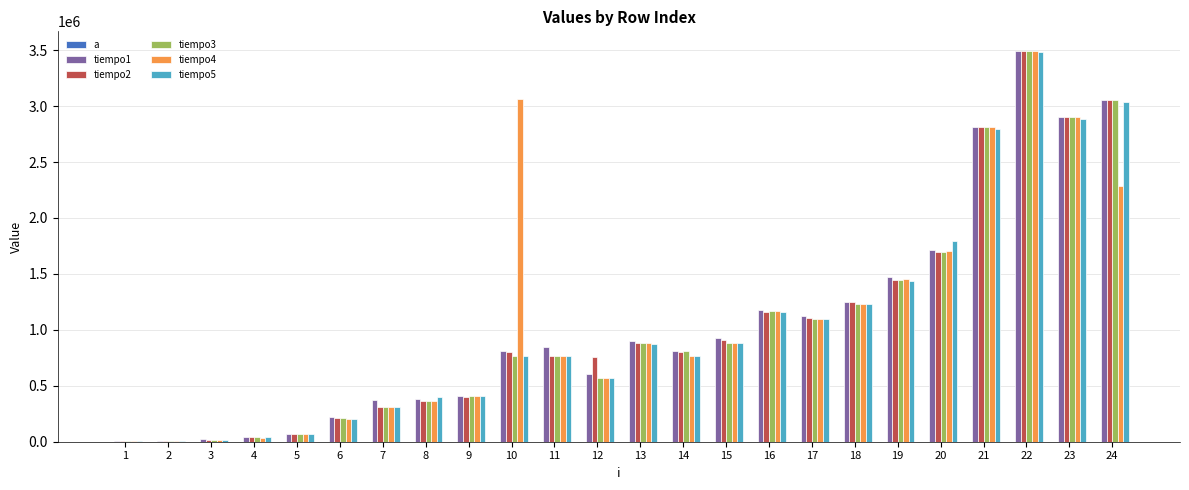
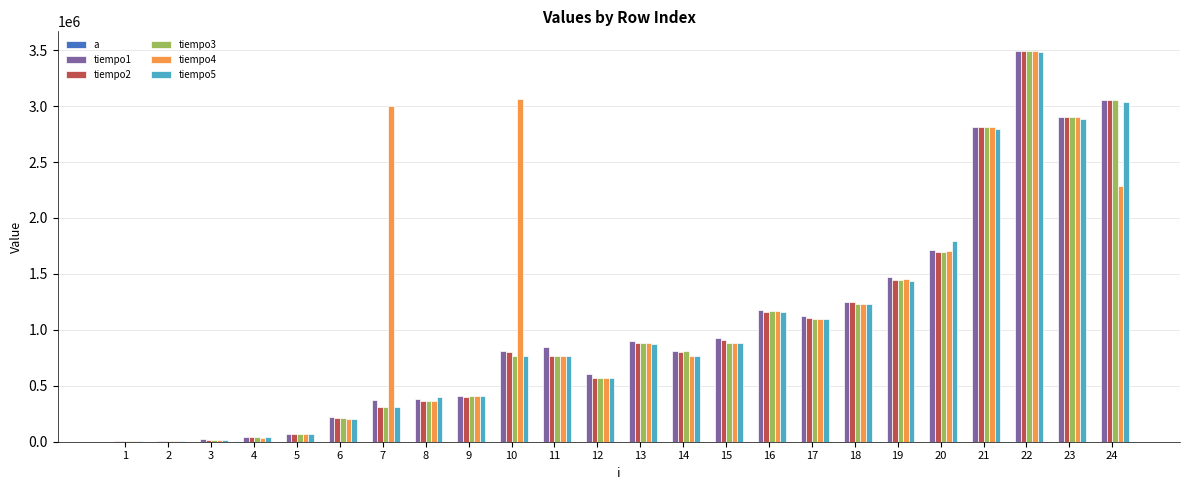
  {
    "tiempo1": {
      "3": 20000,
      "4": 40000,
      "5": 70000,
      "6": 220000,
      "7": 370000,
      "8": 380000,
      "9": 410000,
      "10": 810000,
      "11": 840000,
      "12": 610000,
      "13": 900000,
      "14": 810000,
      "15": 930000,
      "16": 1180000,
      "17": 1120000,
      "18": 1250000,
      "19": 1470000,
      "20": 1710000,
      "21": 2820000,
      "22": 3490000,
      "23": 2900000,
      "24": 3050000
    },
    "tiempo2": {
      "4": 40000,
      "5": 70000,
      "6": 210000,
      "7": 310000,
      "8": 370000,
      "9": 400000,
      "10": 800000,
      "11": 770000,
-     "12": 760000,
+     "12": 570000,
      "13": 880000,
      "14": 800000,
      "15": 910000,
      "16": 1160000,
      "17": 1100000,
      "18": 1250000,
      "19": 1450000,
      "20": 1690000,
      "21": 2820000,
      "22": 3490000,
      "23": 2900000,
      "24": 3050000
    },
    "tiempo3": {
      "4": 40000,
      "5": 70000,
      "6": 210000,
      "7": 310000,
      "8": 370000,
      "9": 400000,
      "10": 770000,
      "11": 770000,
      "12": 570000,
      "13": 880000,
      "14": 810000,
      "15": 880000,
      "16": 1170000,
      "17": 1100000,
      "18": 1240000,
      "19": 1450000,
      "20": 1700000,
      "21": 2820000,
      "22": 3490000,
      "23": 2900000,
      "24": 3050000
    },
    "tiempo4": {
      "4": 40000,
      "5": 70000,
      "6": 210000,
-     "7": 310000,
+     "7": 3000000,
      "8": 370000,
      "9": 410000,
      "10": 3070000,
      "11": 760000,
      "12": 570000,
      "13": 880000,
      "14": 770000,
      "15": 880000,
      "16": 1170000,
      "17": 1100000,
      "18": 1230000,
      "19": 1450000,
      "20": 1710000,
      "21": 2820000,
      "22": 3490000,
      "23": 2900000,
      "24": 2290000
    }
  }
